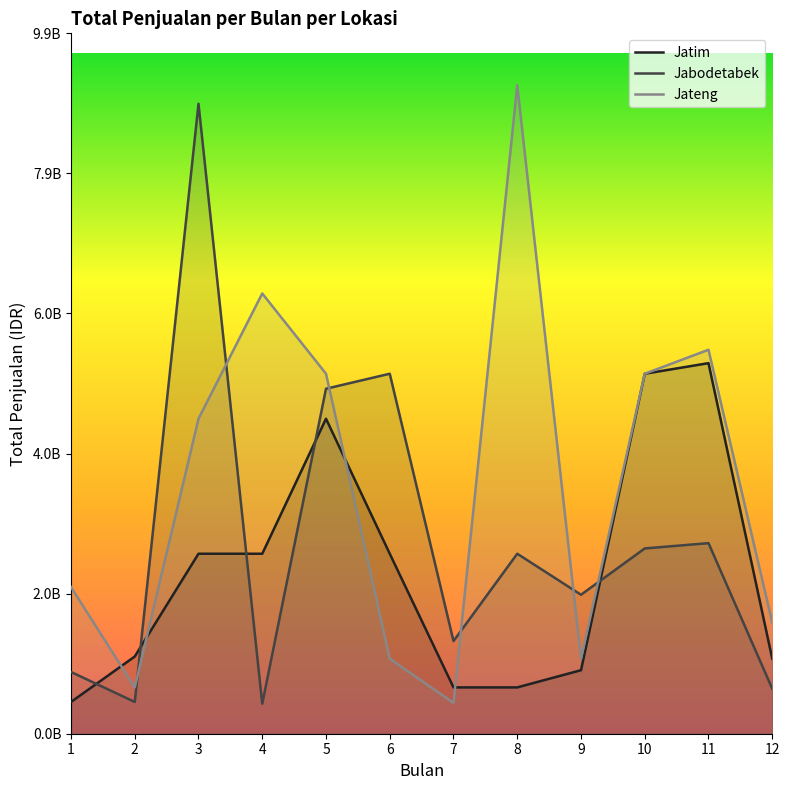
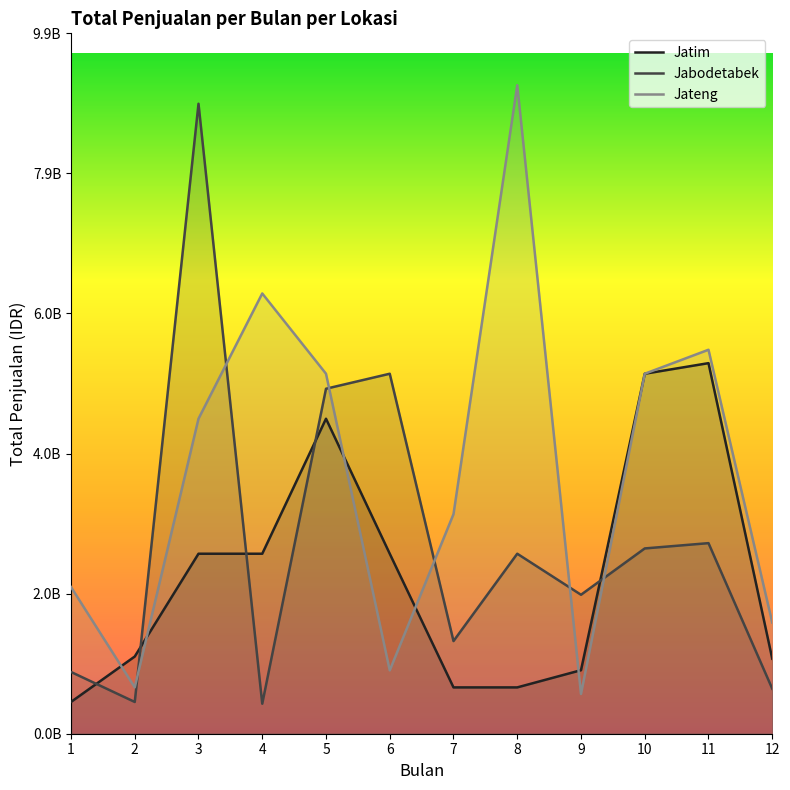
  {
    "Jateng": {
      "1": 2100000000,
      "2": 700000000,
      "3": 4500000000,
      "4": 6200000000,
      "5": 5100000000,
-     "6": 1100000000,
-     "7": 400000000,
+     "6": 900000000,
+     "7": 3100000000,
      "8": 9200000000,
-     "9": 1100000000,
+     "9": 600000000,
      "11": 5400000000,
      "12": 1600000000
    }
  }
